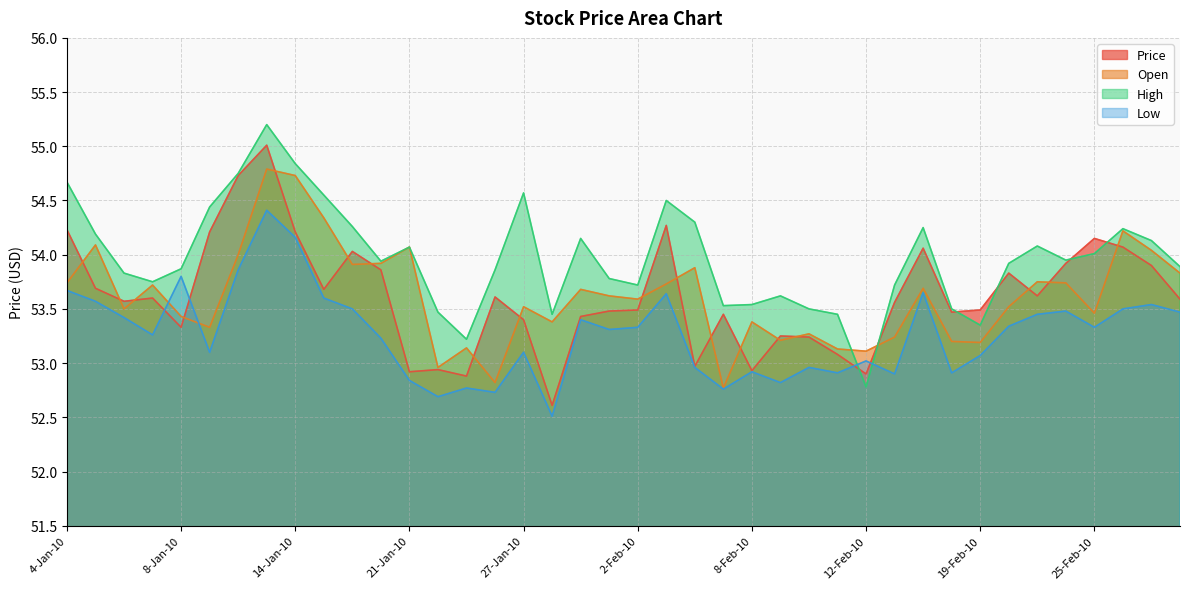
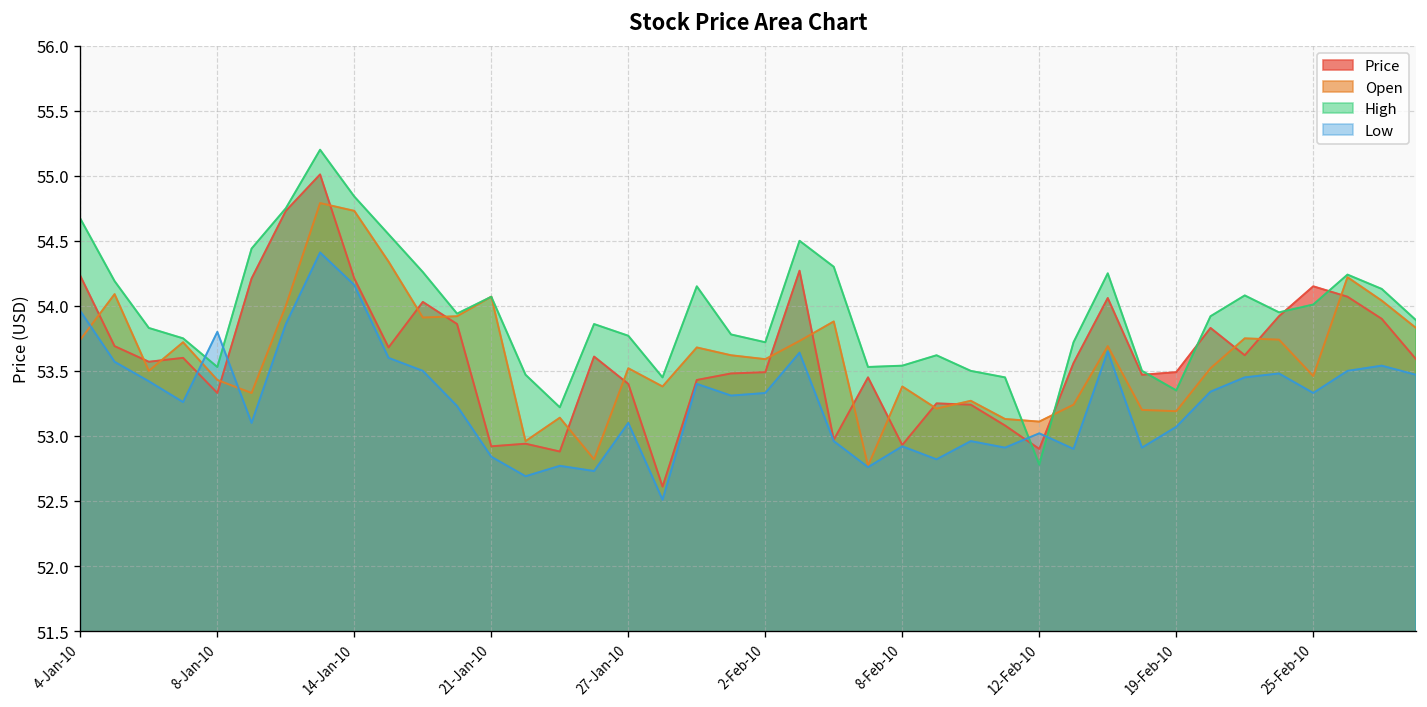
  {
    "High": {
      "4-Jan-10": 54.67,
-     "8-Jan-10": 53.87,
+     "8-Jan-10": 53.53,
      "14-Jan-10": 54.84,
-     "27-Jan-10": 54.57,
+     "27-Jan-10": 53.77,
      "2-Feb-10": 53.72,
      "8-Feb-10": 53.54,
      "12-Feb-10": 52.78,
      "19-Feb-10": 53.35,
      "25-Feb-10": 54.01
    },
    "Low": {
-     "4-Jan-10": 53.67,
+     "4-Jan-10": 53.96,
      "8-Jan-10": 53.80,
      "14-Jan-10": 54.16,
      "21-Jan-10": 52.84,
      "27-Jan-10": 53.10,
      "2-Feb-10": 53.33,
      "12-Feb-10": 53.02,
      "19-Feb-10": 53.07,
      "25-Feb-10": 53.33
    }
  }
